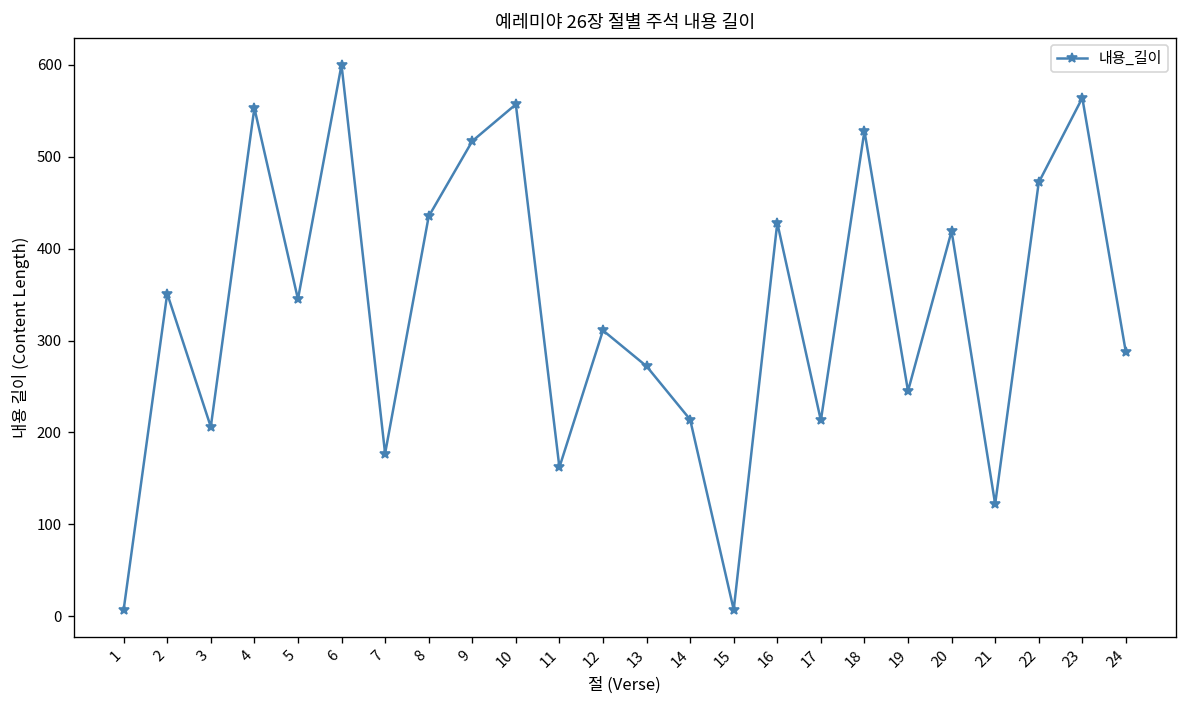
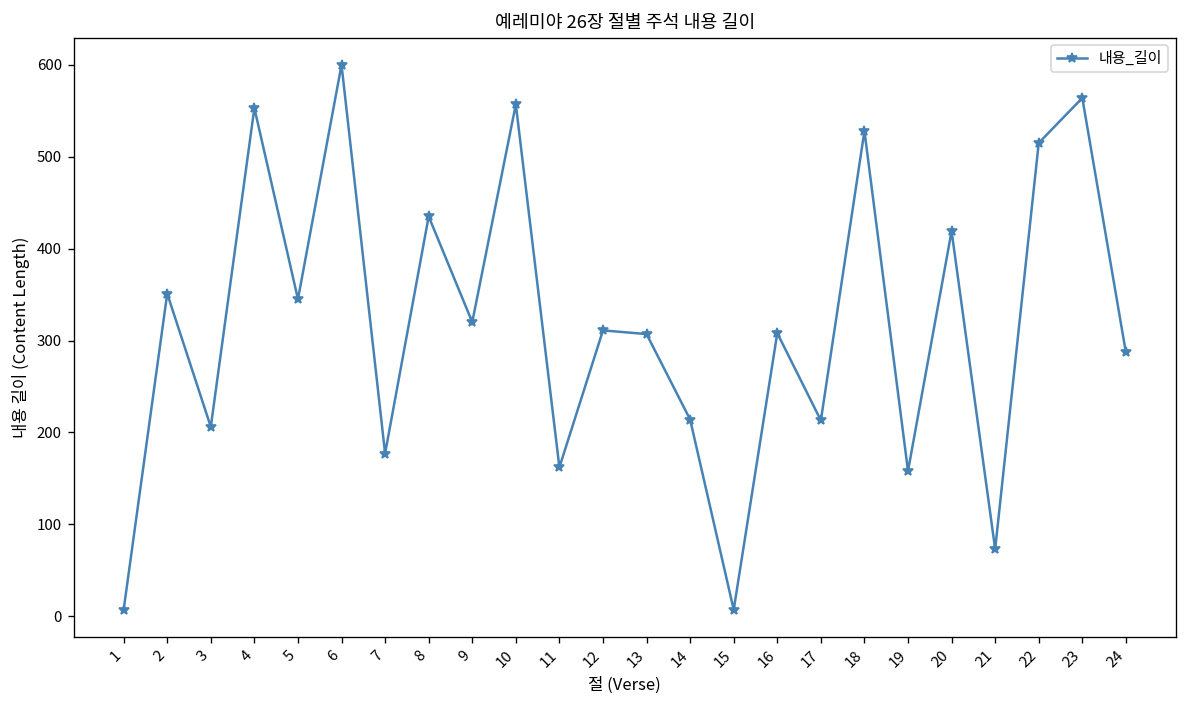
  {
    "1": 10,
    "2": 350,
    "3": 210,
    "4": 550,
    "5": 350,
    "6": 600,
    "7": 180,
    "8": 440,
-   "9": 520,
+   "9": 320,
    "10": 560,
    "11": 160,
    "12": 310,
-   "13": 270,
+   "13": 310,
    "14": 210,
    "15": 10,
-   "16": 430,
+   "16": 310,
    "17": 210,
    "18": 530,
-   "19": 250,
+   "19": 160,
    "20": 420,
-   "21": 120,
-   "22": 470,
+   "21": 70,
+   "22": 520,
    "23": 560,
    "24": 290
  }
